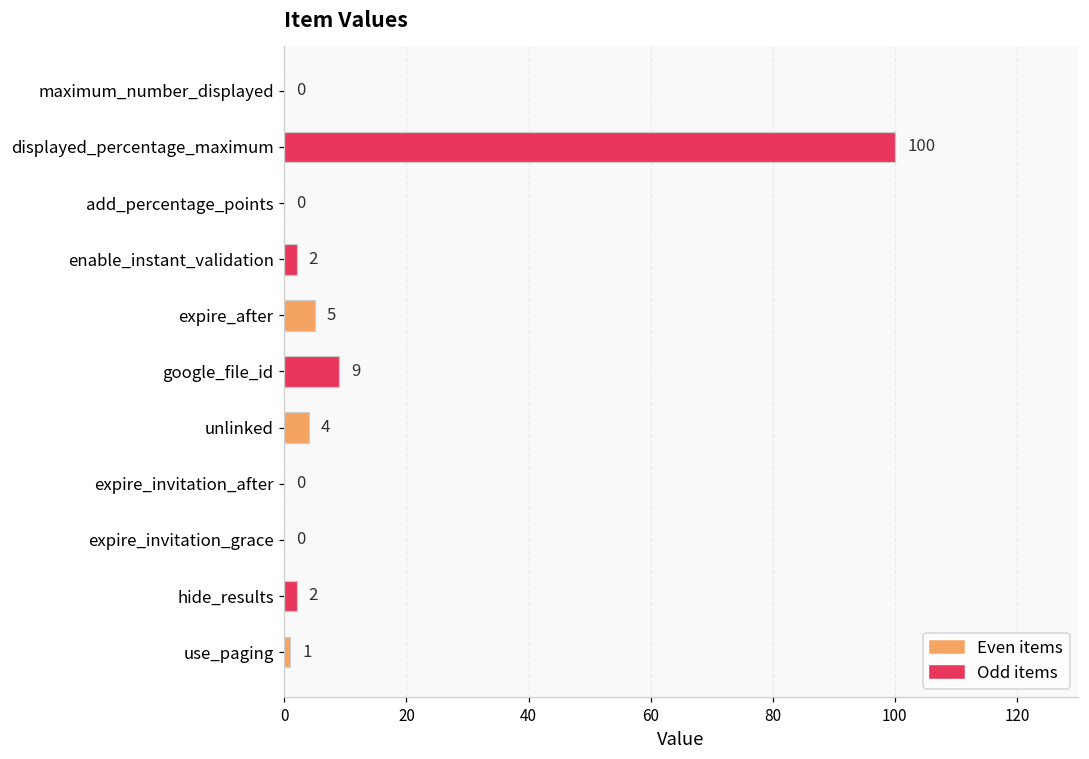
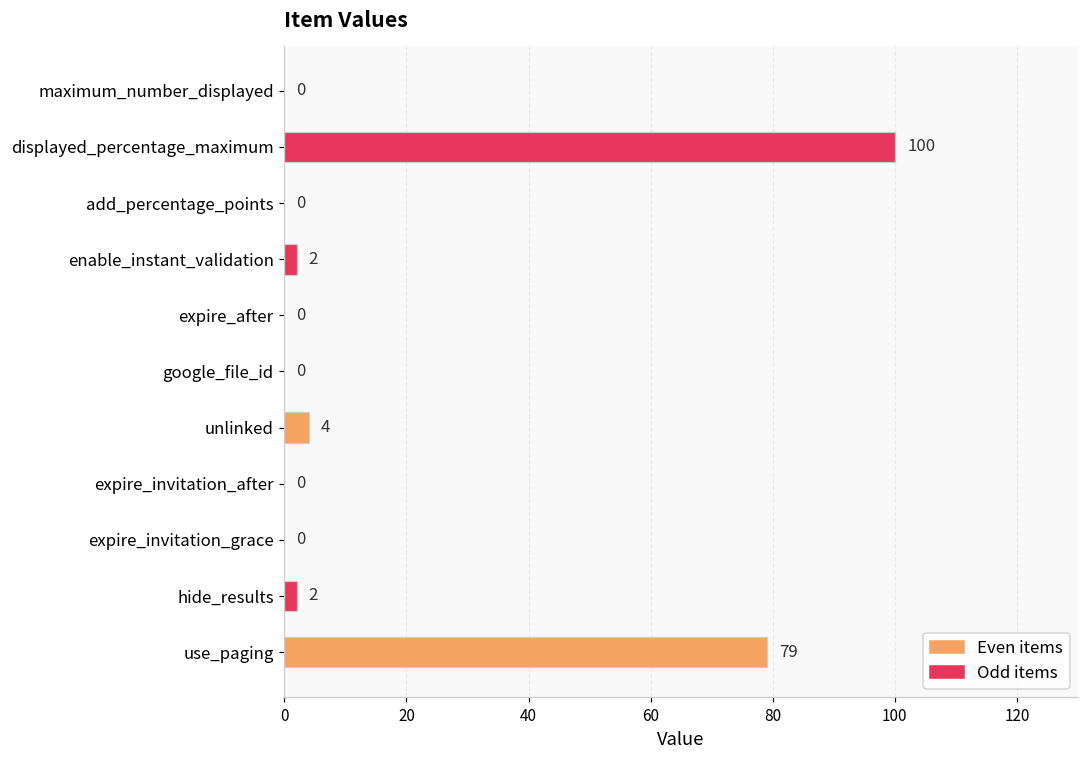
  {
    "maximum_number_displayed": 0,
    "displayed_percentage_maximum": 100,
    "add_percentage_points": 0,
    "enable_instant_validation": 2,
-   "expire_after": 5,
-   "google_file_id": 9,
+   "expire_after": 0,
+   "google_file_id": 0,
    "unlinked": 4,
    "expire_invitation_after": 0,
    "expire_invitation_grace": 0,
    "hide_results": 2,
-   "use_paging": 1
+   "use_paging": 79
  }
